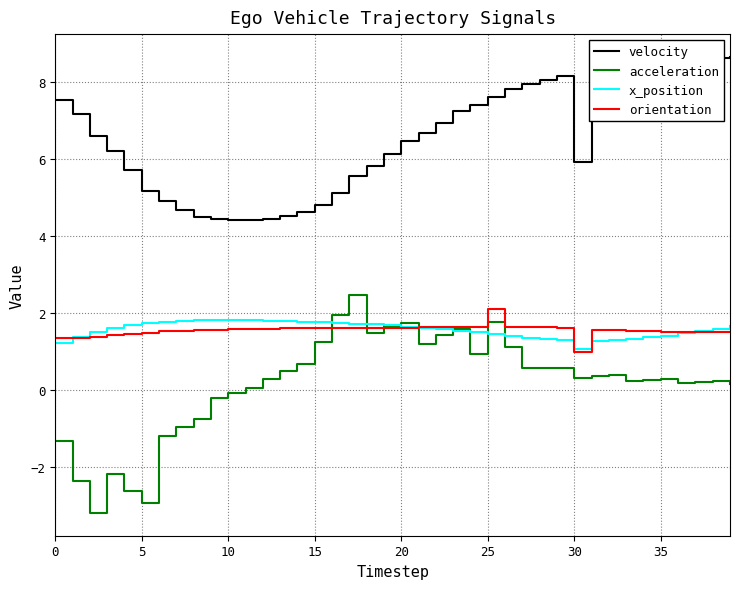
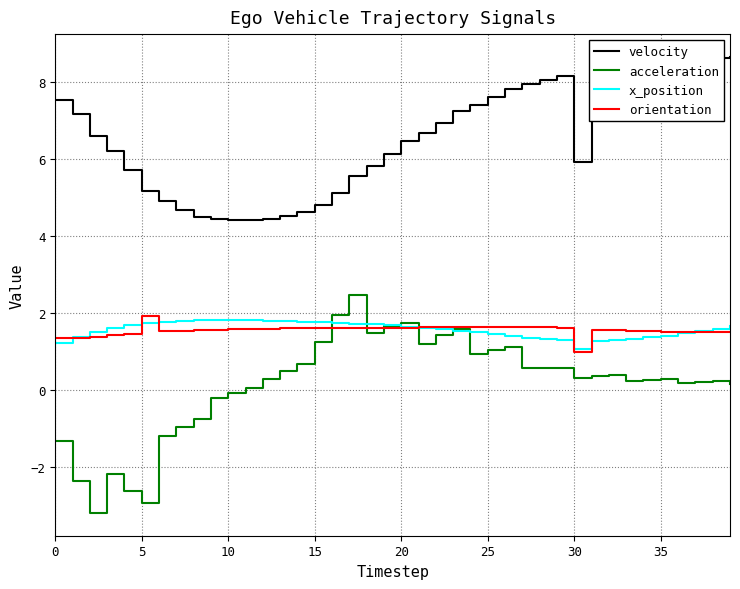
  {
    "velocity": {
      "0": 7.5,
      "5": 5.2,
      "10": 4.4,
      "15": 4.8,
      "20": 6.5,
      "25": 7.6,
      "30": 5.9
    },
    "acceleration": {
      "0": -1.3,
      "5": -2.9,
      "10": -0.1,
      "15": 1.2,
      "20": 1.7,
-     "25": 1.8,
+     "25": 1.0,
      "30": 0.3,
      "35": 0.3
    },
    "x_position": {
      "0": 1.2,
      "5": 1.7,
      "10": 1.8,
      "15": 1.8,
      "25": 1.5,
      "35": 1.4
    },
    "orientation": {
      "0": 1.3,
-     "5": 1.5,
+     "5": 1.9,
      "10": 1.6,
      "15": 1.6,
-     "25": 2.1,
+     "25": 1.6,
      "35": 1.5
    }
  }
